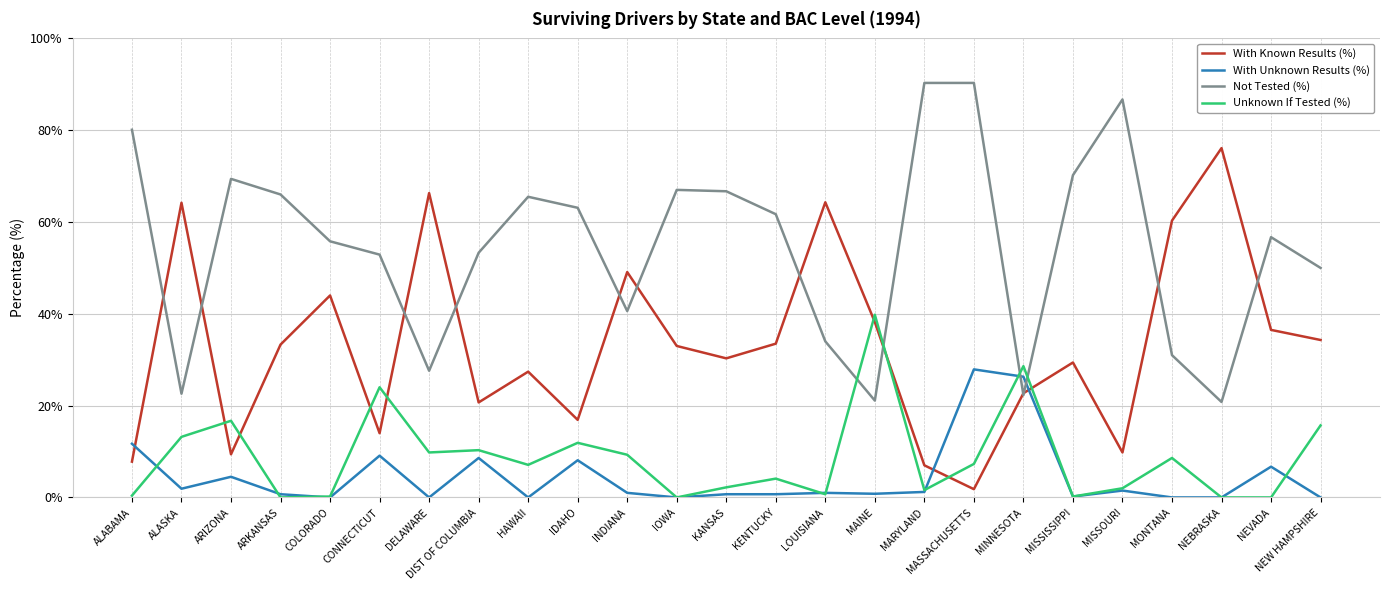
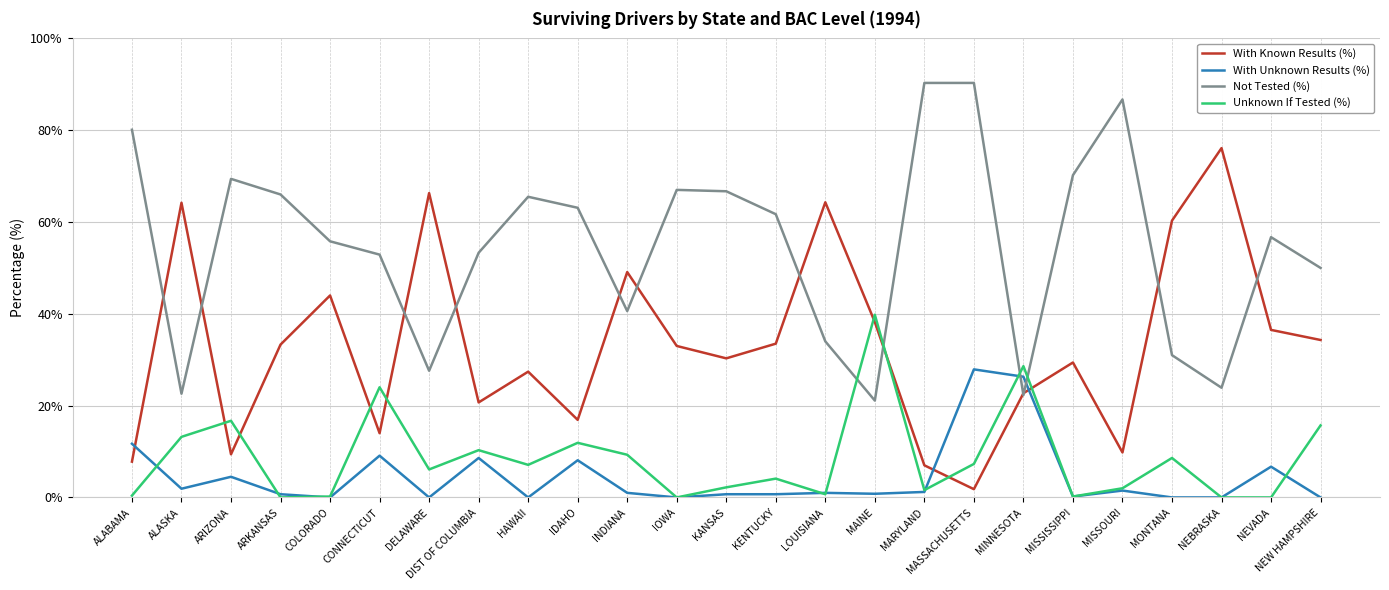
  {
    "With Known Results (%)": {
      "ALABAMA": "8%",
      "ALASKA": "64%",
      "ARIZONA": "9%",
      "ARKANSAS": "33%",
      "COLORADO": "44%",
      "CONNECTICUT": "14%",
      "DELAWARE": "66%",
      "DIST OF COLUMBIA": "21%",
      "HAWAII": "27%",
      "IDAHO": "17%",
      "INDIANA": "49%",
      "IOWA": "33%",
      "KANSAS": "30%",
      "KENTUCKY": "34%",
      "LOUISIANA": "64%",
      "MAINE": "38%",
      "MARYLAND": "7%",
      "MASSACHUSETTS": "2%",
      "MISSISSIPPI": "29%",
      "MISSOURI": "10%",
      "MONTANA": "60%",
      "NEBRASKA": "76%",
      "NEVADA": "37%",
      "NEW HAMPSHIRE": "34%"
    },
    "With Unknown Results (%)": {
      "ALABAMA": "12%",
      "ALASKA": "2%",
      "ARIZONA": "5%",
      "ARKANSAS": "1%",
      "CONNECTICUT": "9%",
      "DELAWARE": "0%",
      "DIST OF COLUMBIA": "9%",
      "HAWAII": "0%",
      "IDAHO": "8%",
      "INDIANA": "1%",
      "KANSAS": "1%",
      "KENTUCKY": "1%",
      "MAINE": "1%",
      "MASSACHUSETTS": "28%",
      "MINNESOTA": "26%",
      "MONTANA": "0%",
      "NEVADA": "7%",
      "NEW HAMPSHIRE": "0%"
    },
    "Not Tested (%)": {
      "ALABAMA": "80%",
      "ALASKA": "23%",
      "ARIZONA": "69%",
      "ARKANSAS": "66%",
      "COLORADO": "56%",
      "CONNECTICUT": "53%",
      "DELAWARE": "28%",
      "DIST OF COLUMBIA": "53%",
      "HAWAII": "66%",
      "IDAHO": "63%",
      "INDIANA": "41%",
      "IOWA": "67%",
      "KANSAS": "67%",
      "KENTUCKY": "62%",
      "LOUISIANA": "34%",
      "MAINE": "21%",
      "MARYLAND": "90%",
      "MASSACHUSETTS": "90%",
      "MISSISSIPPI": "70%",
      "MISSOURI": "87%",
      "MONTANA": "31%",
-     "NEBRASKA": "21%",
+     "NEBRASKA": "24%",
      "NEVADA": "57%",
      "NEW HAMPSHIRE": "50%"
    },
    "Unknown If Tested (%)": {
      "ALABAMA": "0%",
      "ALASKA": "13%",
      "ARIZONA": "17%",
      "ARKANSAS": "0%",
      "CONNECTICUT": "24%",
-     "DELAWARE": "10%",
+     "DELAWARE": "6%",
      "DIST OF COLUMBIA": "10%",
      "HAWAII": "7%",
      "IDAHO": "12%",
      "INDIANA": "9%",
      "KANSAS": "2%",
      "KENTUCKY": "4%",
      "MAINE": "40%",
      "MASSACHUSETTS": "7%",
      "MINNESOTA": "29%",
      "MONTANA": "9%",
      "NEVADA": "0%",
      "NEW HAMPSHIRE": "16%"
    }
  }
